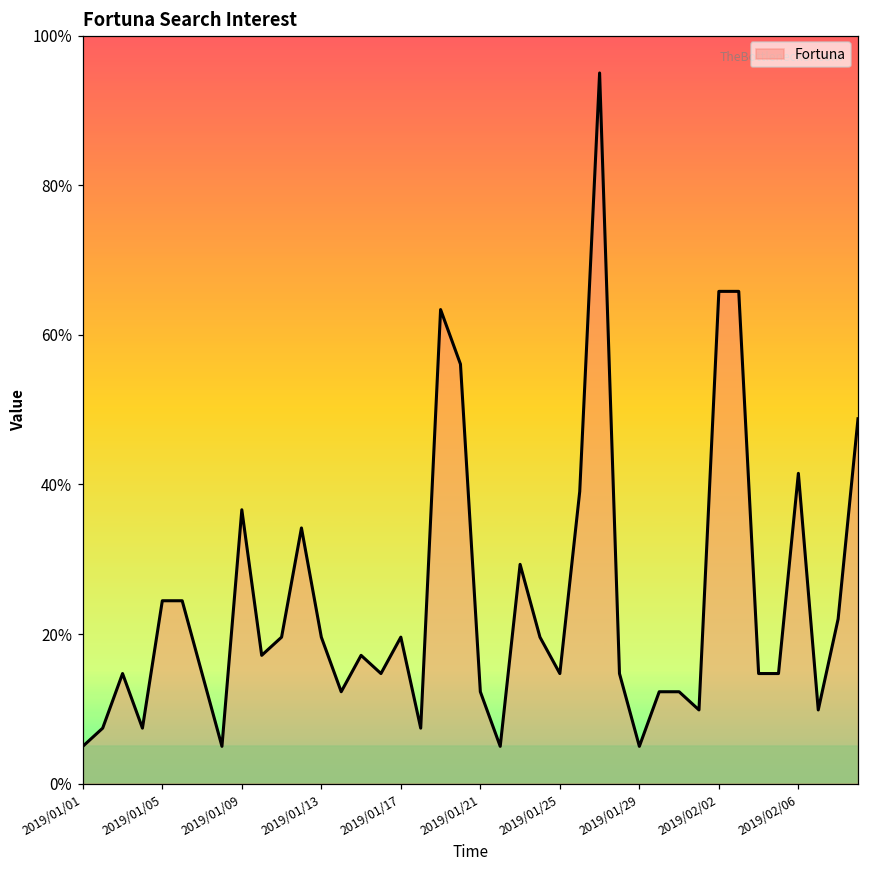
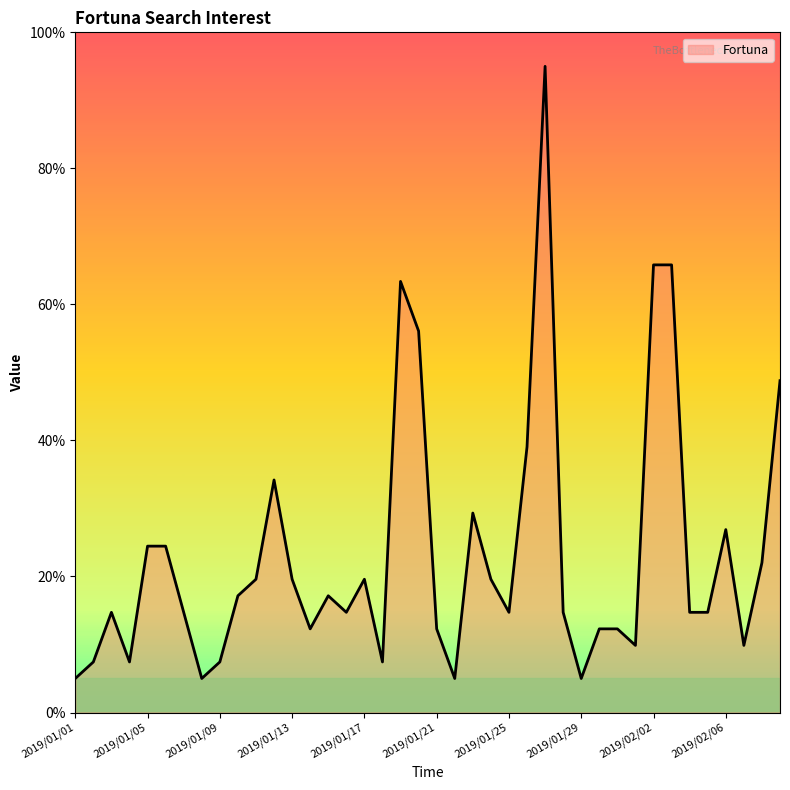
  {
    "2019/01/05": "24%",
-   "2019/01/09": "37%",
+   "2019/01/09": "7%",
    "2019/01/13": "20%",
    "2019/01/17": "20%",
    "2019/01/21": "12%",
    "2019/01/25": "15%",
    "2019/02/02": "66%",
-   "2019/02/06": "41%"
+   "2019/02/06": "27%"
  }
